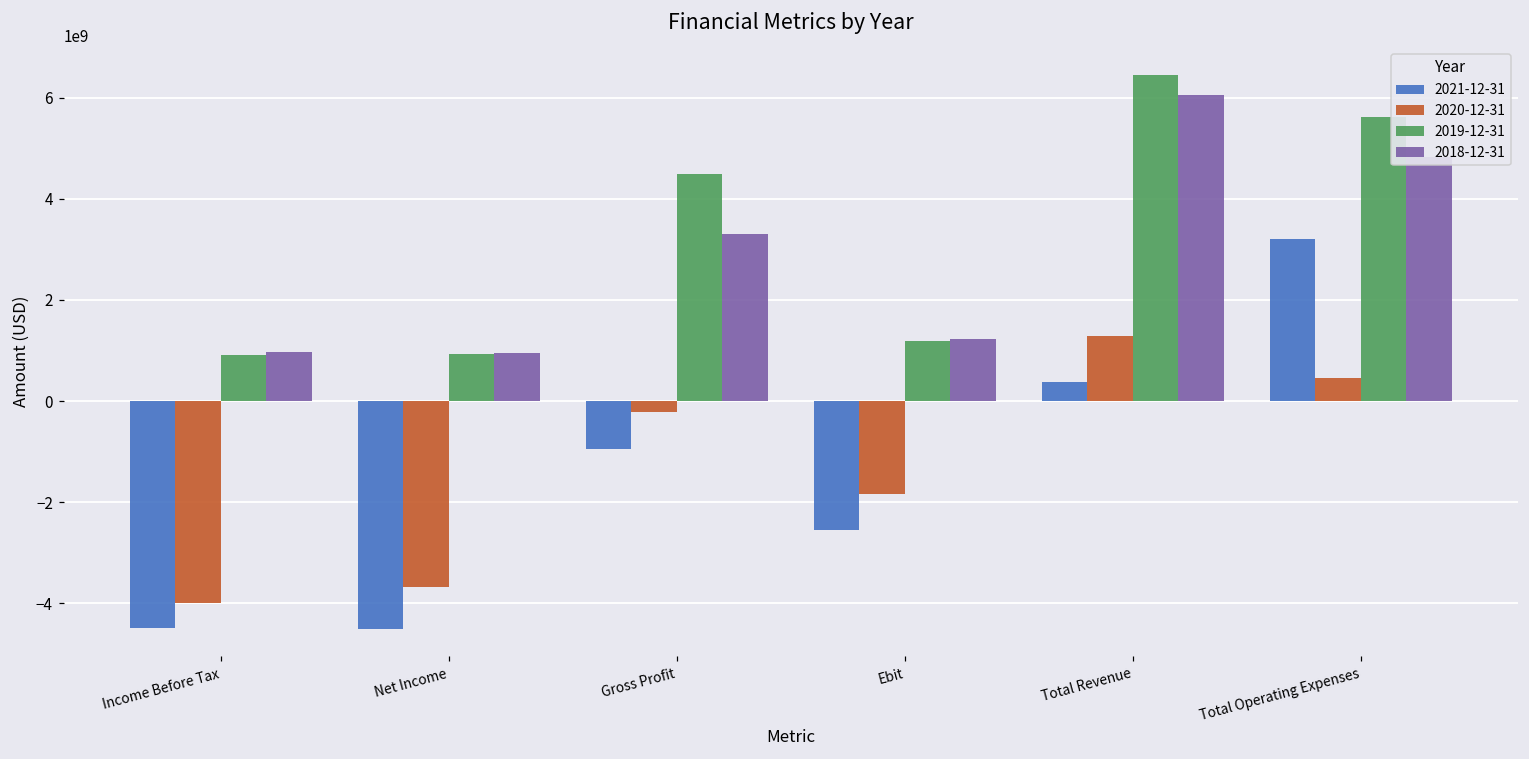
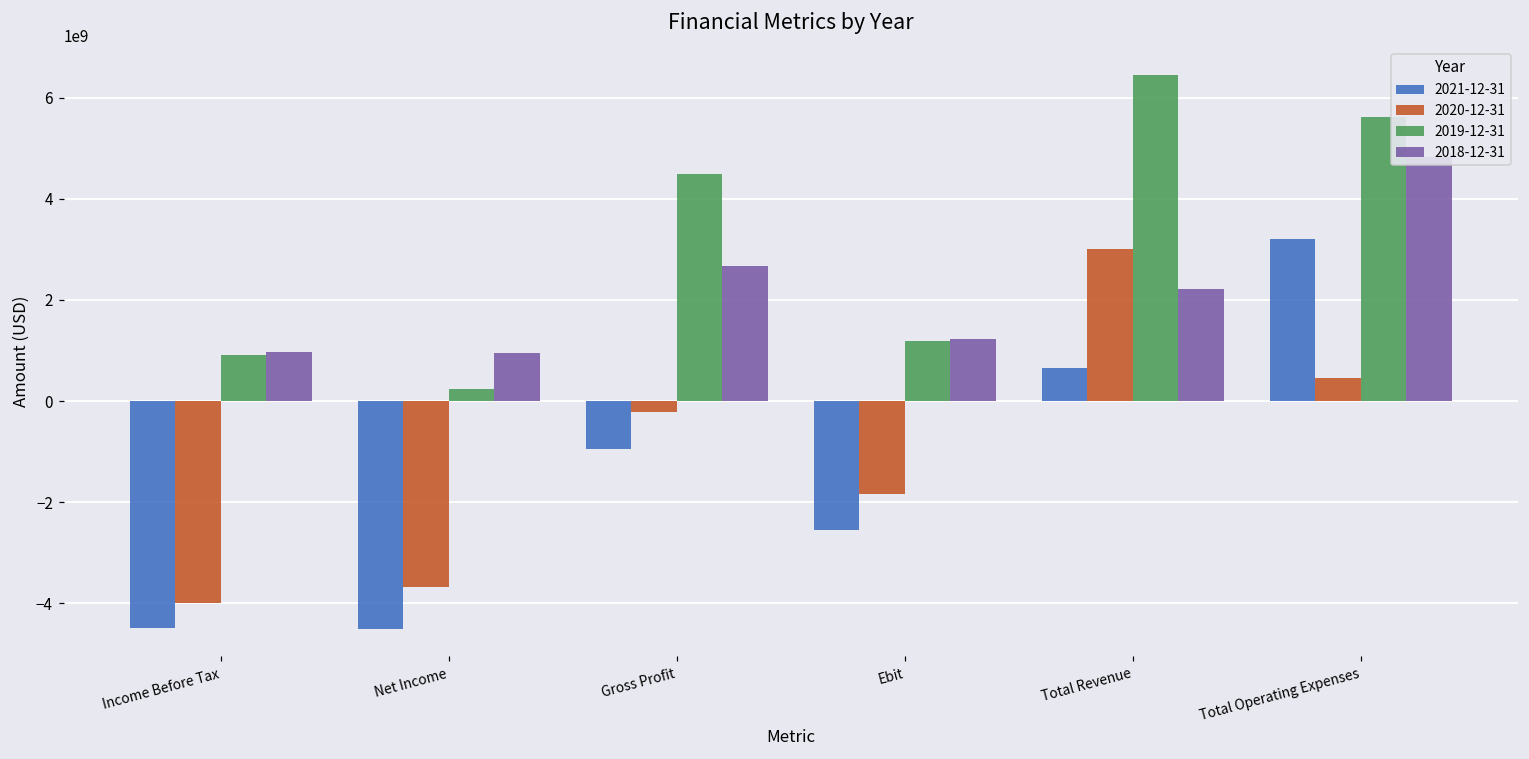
  {
    "2021-12-31": {
      "Income Before Tax": -4500000000,
      "Net Income": -4500000000,
      "Gross Profit": -1000000000,
      "Ebit": -2600000000,
-     "Total Revenue": 400000000,
+     "Total Revenue": 600000000,
      "Total Operating Expenses": 3200000000
    },
    "2020-12-31": {
      "Income Before Tax": -4000000000,
      "Net Income": -3700000000,
      "Gross Profit": -200000000,
      "Ebit": -1900000000,
-     "Total Revenue": 1300000000,
+     "Total Revenue": 3000000000,
      "Total Operating Expenses": 500000000
    },
    "2019-12-31": {
      "Income Before Tax": 900000000,
-     "Net Income": 900000000,
+     "Net Income": 200000000,
      "Gross Profit": 4500000000,
      "Ebit": 1200000000,
      "Total Revenue": 6500000000,
      "Total Operating Expenses": 5600000000
    },
    "2018-12-31": {
      "Income Before Tax": 1000000000,
      "Net Income": 1000000000,
-     "Gross Profit": 3300000000,
+     "Gross Profit": 2700000000,
      "Ebit": 1200000000,
-     "Total Revenue": 6100000000
+     "Total Revenue": 2200000000
    }
  }
